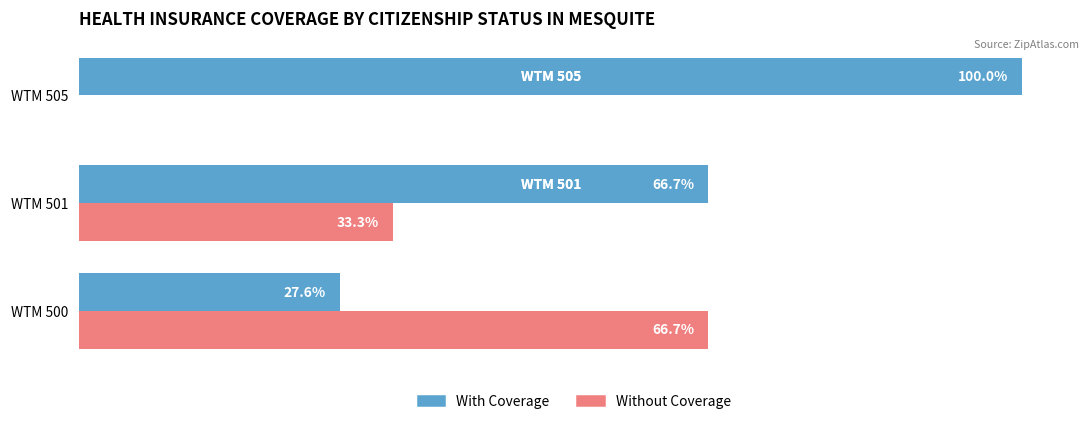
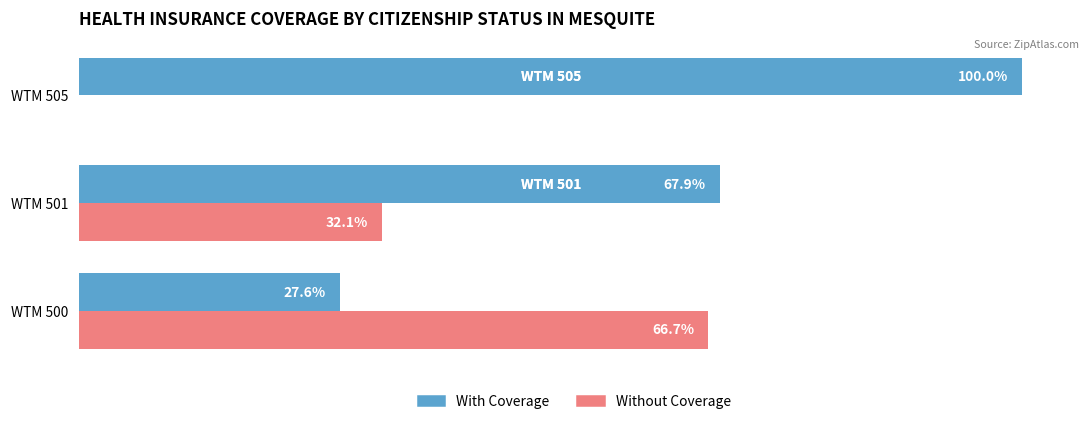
  {
    "With Coverage": {
      "WTM 505": "100.0%",
-     "WTM 501": "66.7%",
+     "WTM 501": "67.9%",
      "WTM 500": "27.6%"
    },
    "Without Coverage": {
-     "WTM 501": "33.3%",
+     "WTM 501": "32.1%",
      "WTM 500": "66.7%"
    }
  }
